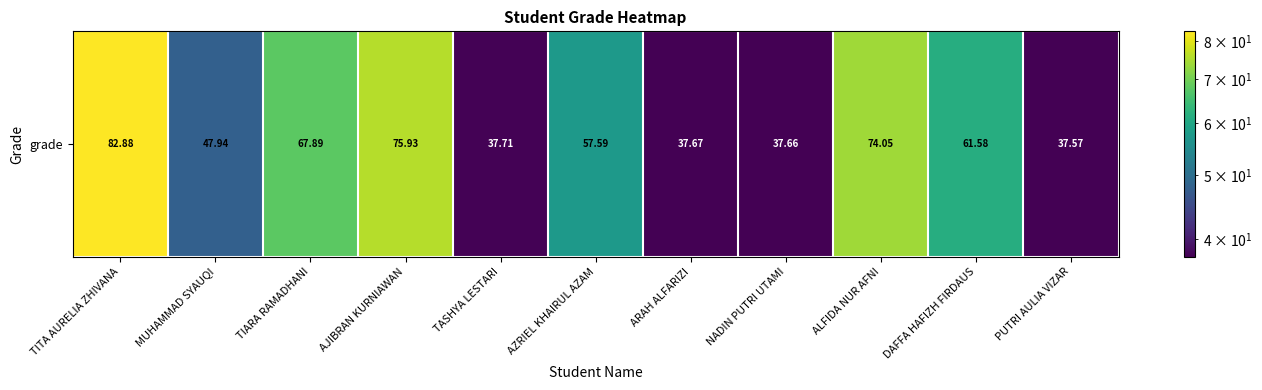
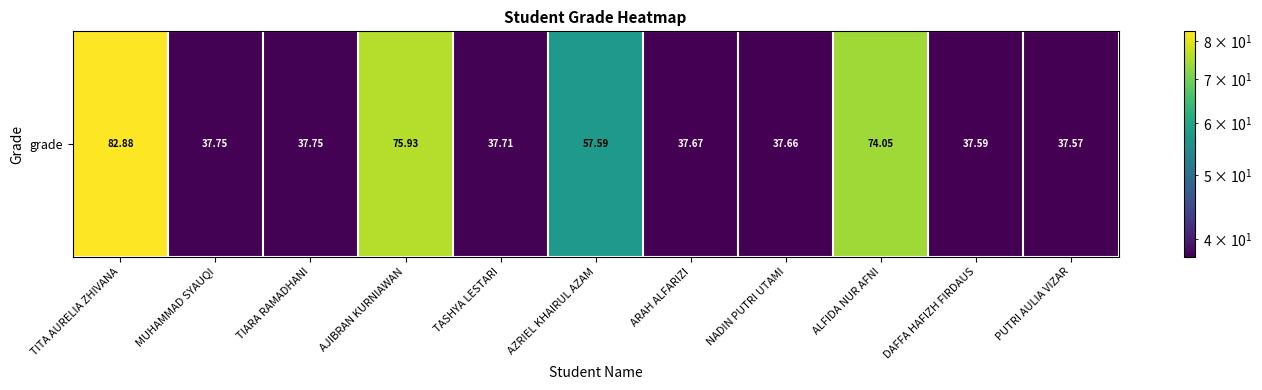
  {
    "grade": {
      "TITA AURELIA ZHIVANA": 82.88,
-     "MUHAMMAD SYAUQI": 47.94,
-     "TIARA RAMADHANI": 67.89,
+     "MUHAMMAD SYAUQI": 37.75,
+     "TIARA RAMADHANI": 37.75,
      "AJIBRAN KURNIAWAN": 75.93,
      "TASHYA LESTARI": 37.71,
      "AZRIEL KHAIRUL AZAM": 57.59,
      "ARAH ALFARIZI": 37.67,
      "NADIN PUTRI UTAMI": 37.66,
      "ALFIDA NUR AFNI": 74.05,
-     "DAFFA HAFIZH FIRDAUS": 61.58,
+     "DAFFA HAFIZH FIRDAUS": 37.59,
      "PUTRI AULIA VIZAR": 37.57
    }
  }
